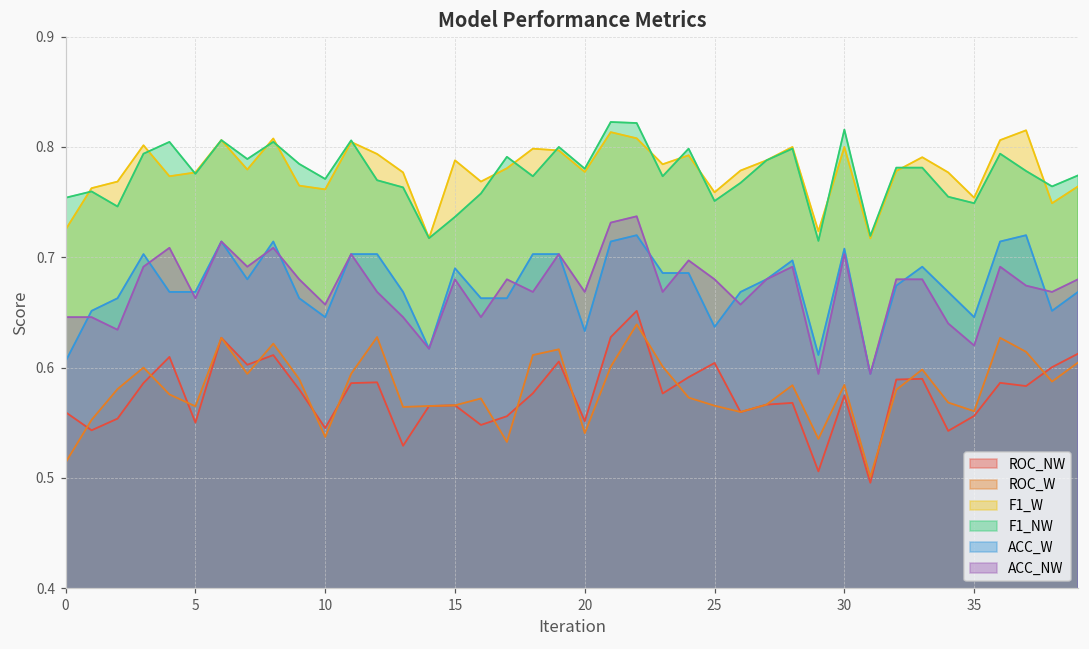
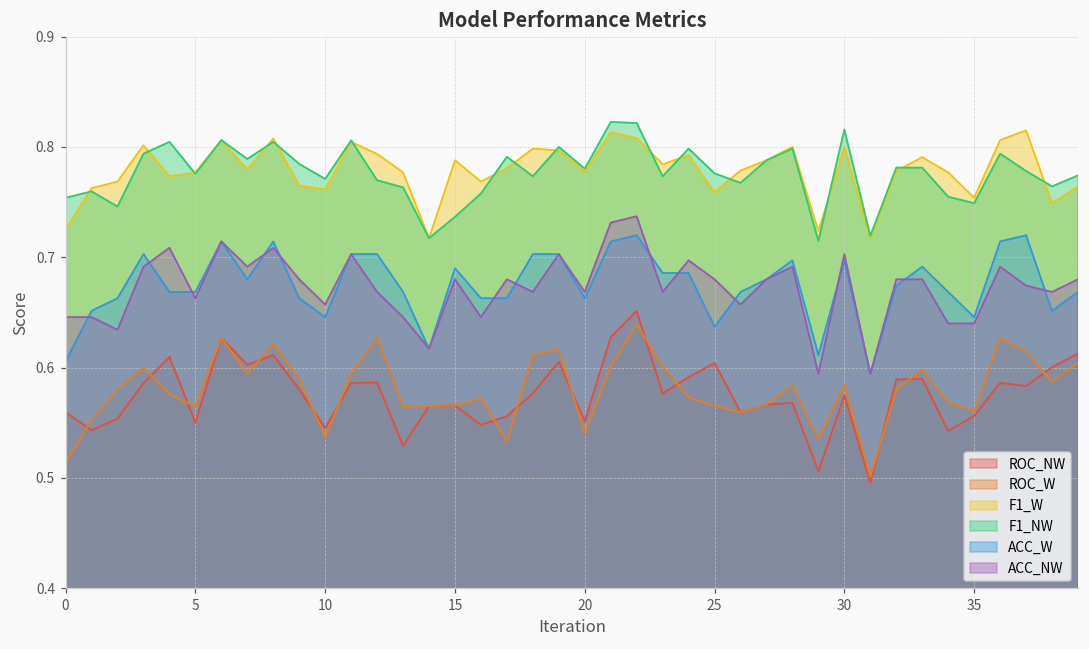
  {
    "F1_NW": {
      "0": 0.754,
      "10": 0.771,
      "15": 0.737,
      "20": 0.780,
-     "25": 0.751,
+     "25": 0.776,
      "30": 0.816,
      "35": 0.749
    },
    "ACC_W": {
      "0": 0.606,
      "5": 0.669,
      "10": 0.646,
      "15": 0.690,
-     "20": 0.633,
+     "20": 0.663,
      "25": 0.637,
-     "30": 0.708,
+     "30": 0.697,
      "35": 0.646
    },
    "ACC_NW": {
      "0": 0.646,
      "5": 0.663,
      "10": 0.657,
      "15": 0.68,
      "20": 0.67,
      "25": 0.68,
      "30": 0.703,
-     "35": 0.62
+     "35": 0.64
    }
  }
